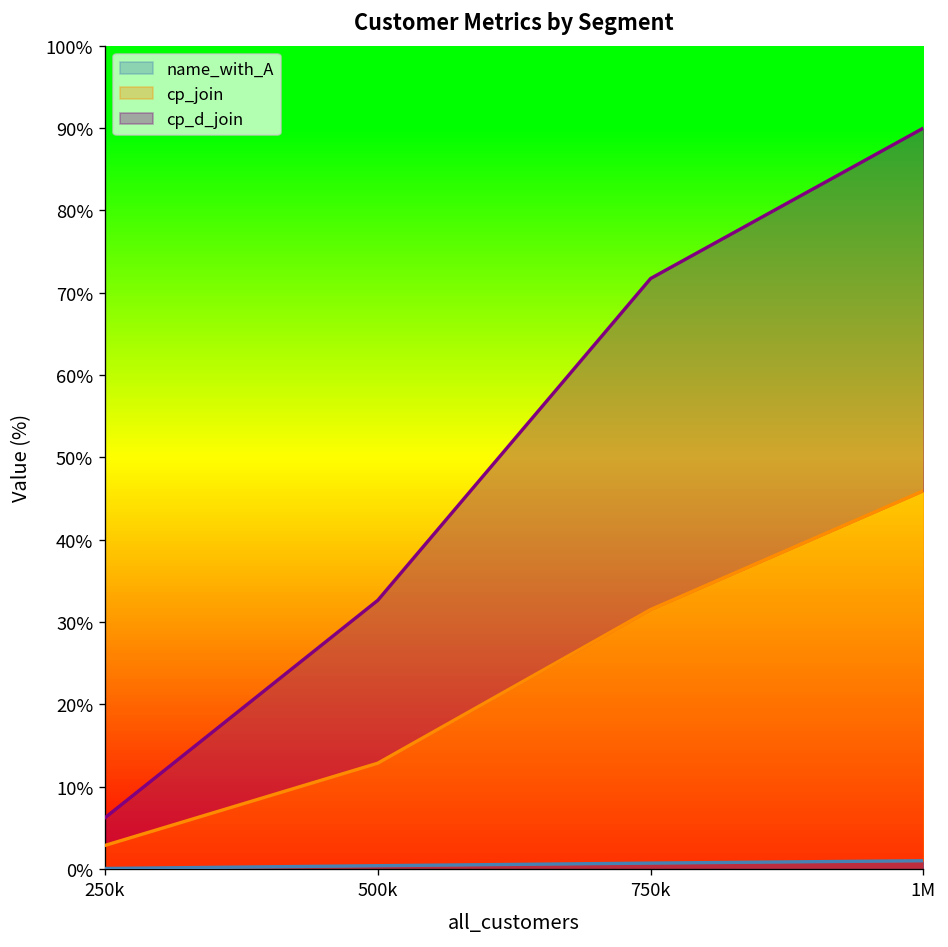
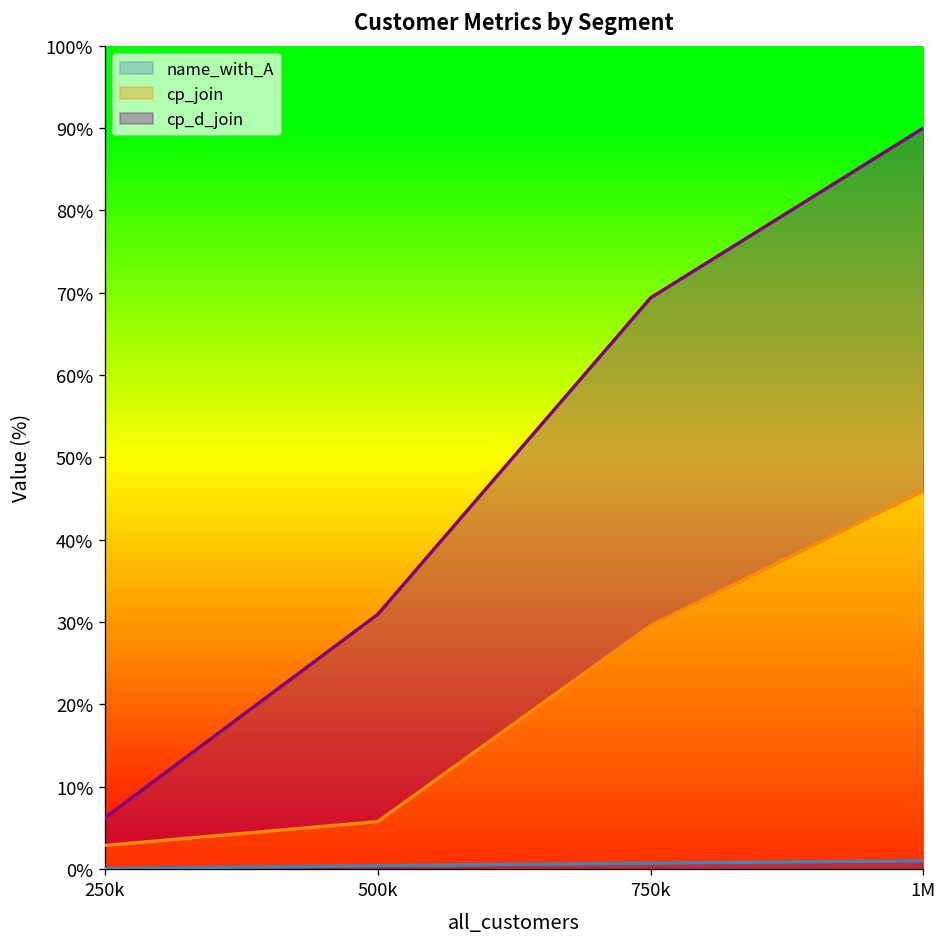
  {
    "name_with_A": {
      "250k": "0%",
      "500k": "0%",
      "750k": "1%",
      "1M": "1%"
    },
    "cp_join": {
      "250k": "3%",
-     "500k": "13%",
-     "750k": "32%",
+     "500k": "6%",
+     "750k": "30%",
      "1M": "46%"
    },
    "cp_d_join": {
      "250k": "6%",
-     "500k": "33%",
-     "750k": "72%",
+     "500k": "31%",
+     "750k": "69%",
      "1M": "90%"
    }
  }
